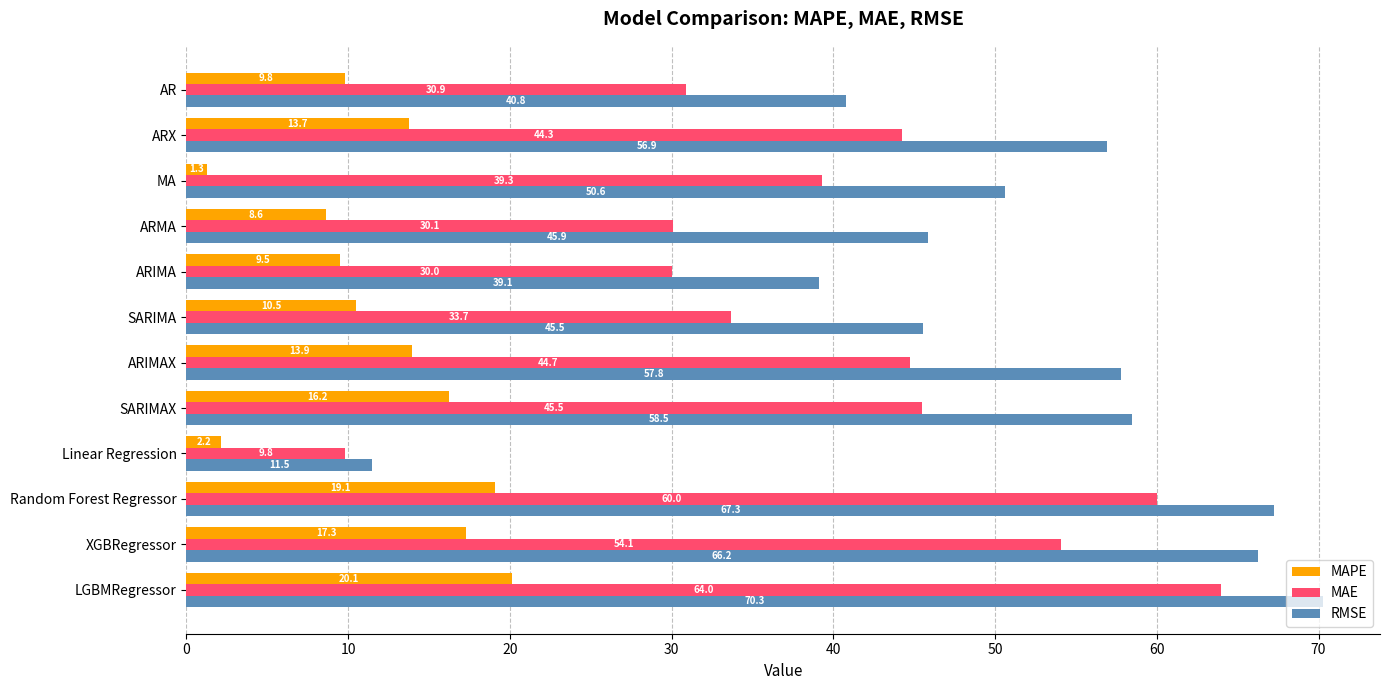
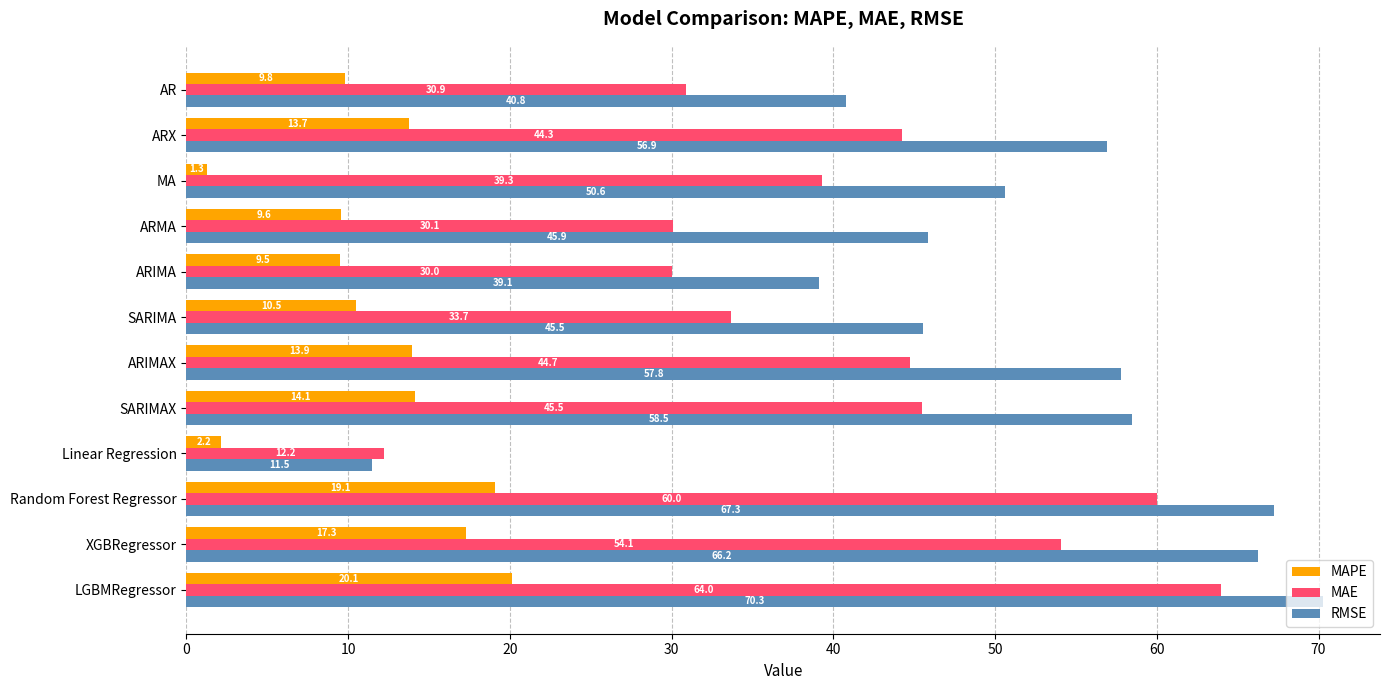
  {
    "MAPE": {
      "AR": 9.8,
      "ARX": 13.7,
      "MA": 1.3,
-     "ARMA": 8.6,
+     "ARMA": 9.6,
      "ARIMA": 9.5,
      "SARIMA": 10.5,
      "ARIMAX": 13.9,
-     "SARIMAX": 16.2,
+     "SARIMAX": 14.1,
      "Linear Regression": 2.2,
      "Random Forest Regressor": 19.1,
      "XGBRegressor": 17.3,
      "LGBMRegressor": 20.1
    },
    "MAE": {
      "AR": 30.9,
      "ARX": 44.3,
      "MA": 39.3,
      "ARMA": 30.1,
      "ARIMA": 30.0,
      "SARIMA": 33.7,
      "ARIMAX": 44.7,
      "SARIMAX": 45.5,
-     "Linear Regression": 9.8,
+     "Linear Regression": 12.2,
      "Random Forest Regressor": 60.0,
      "XGBRegressor": 54.1,
      "LGBMRegressor": 64.0
    },
    "RMSE": {
      "AR": 40.8,
      "ARX": 56.9,
      "MA": 50.6,
      "ARMA": 45.9,
      "ARIMA": 39.1,
      "SARIMA": 45.5,
      "ARIMAX": 57.8,
      "SARIMAX": 58.5,
      "Linear Regression": 11.5,
      "Random Forest Regressor": 67.3,
      "XGBRegressor": 66.2
    }
  }
